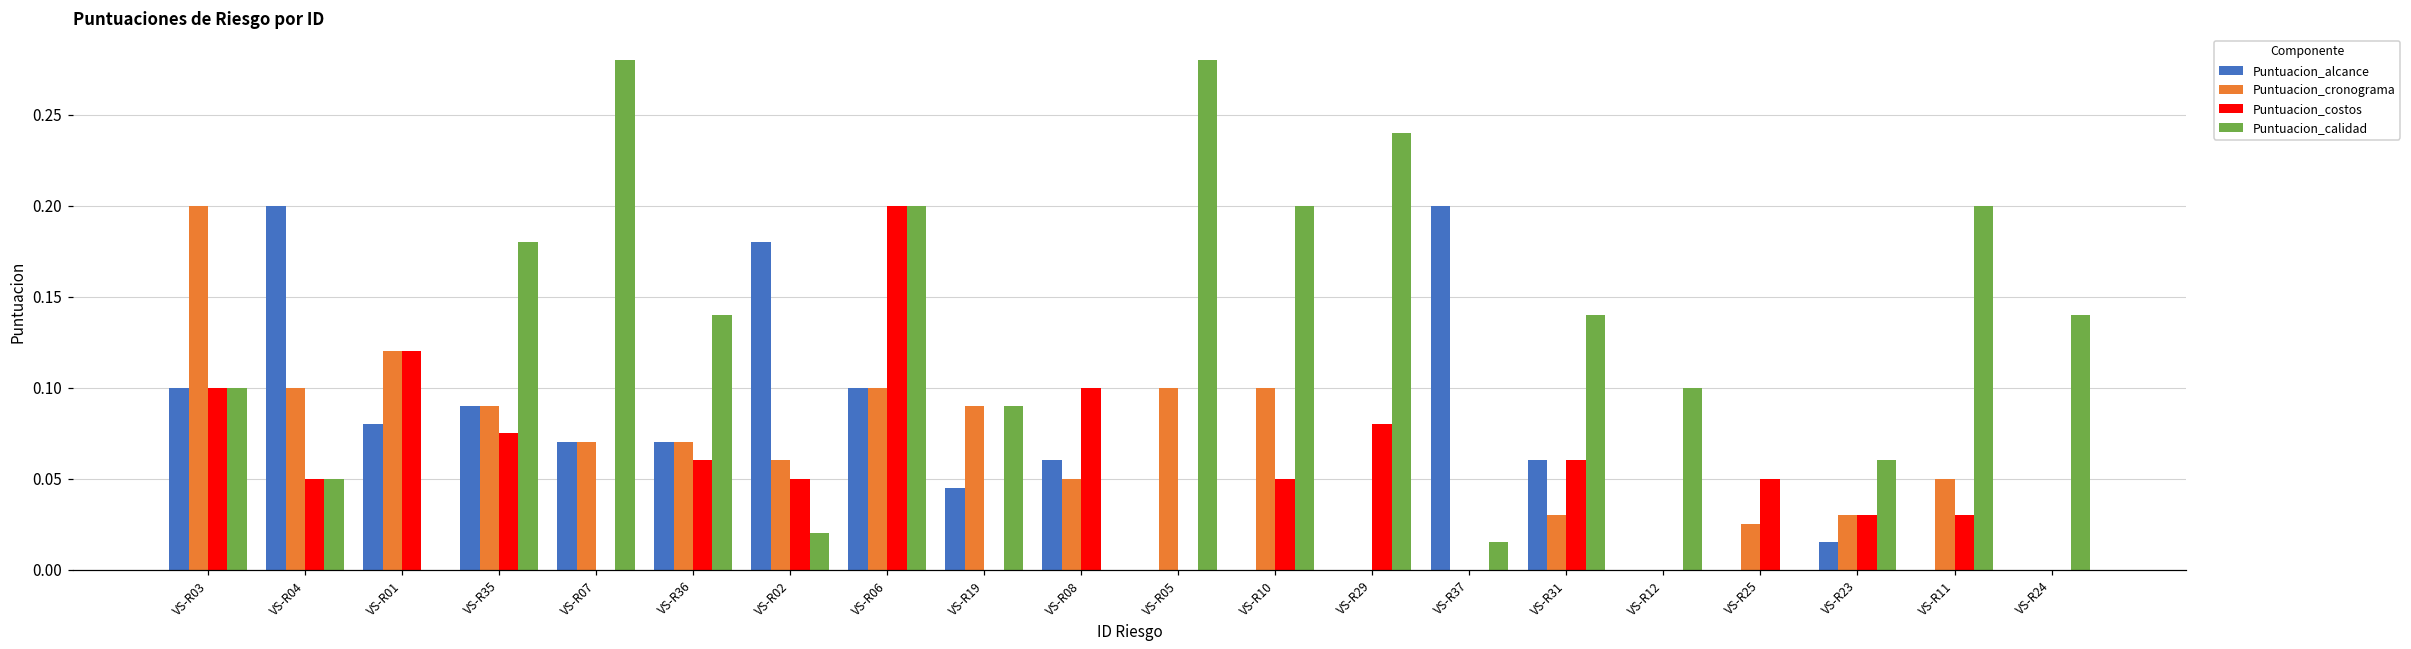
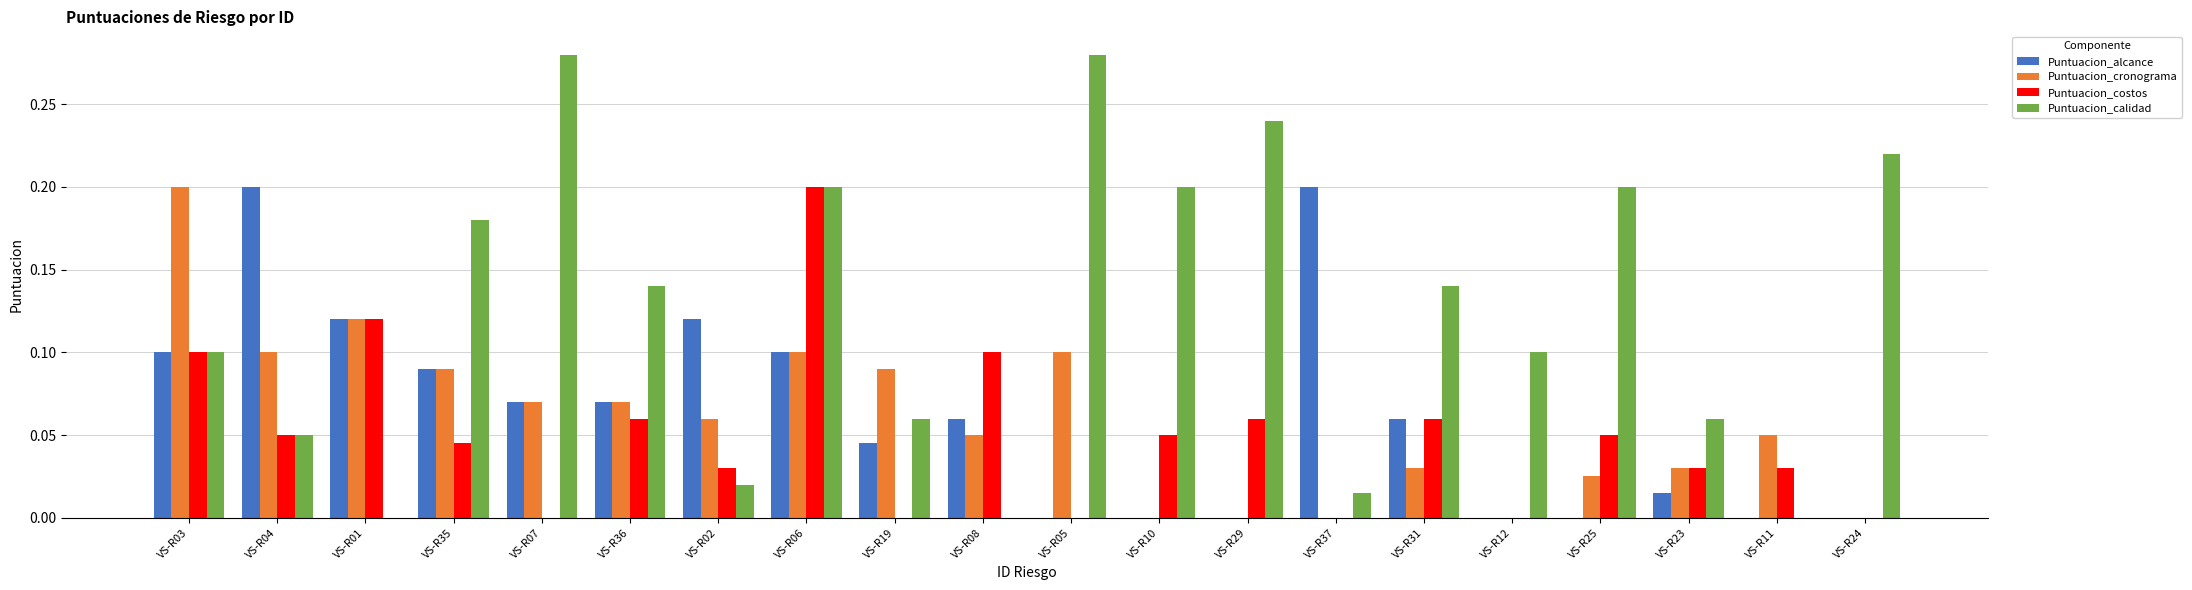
  {
    "Puntuacion_alcance": {
      "VS-R03": 0.10,
      "VS-R04": 0.20,
-     "VS-R01": 0.08,
+     "VS-R01": 0.12,
      "VS-R35": 0.09,
      "VS-R07": 0.07,
      "VS-R36": 0.07,
-     "VS-R02": 0.18,
+     "VS-R02": 0.12,
      "VS-R06": 0.10,
      "VS-R19": 0.045,
      "VS-R08": 0.06,
      "VS-R05": 0.00,
      "VS-R10": 0.00,
      "VS-R29": 0.00,
      "VS-R37": 0.20,
      "VS-R31": 0.06,
      "VS-R12": 0.00,
      "VS-R25": 0.00,
      "VS-R23": 0.015,
      "VS-R11": 0.00,
      "VS-R24": 0.00
    },
    "Puntuacion_cronograma": {
      "VS-R03": 0.2,
      "VS-R04": 0.1,
      "VS-R01": 0.120,
      "VS-R35": 0.090,
      "VS-R07": 0.070,
      "VS-R36": 0.070,
      "VS-R02": 0.060,
      "VS-R06": 0.1,
      "VS-R19": 0.090,
      "VS-R08": 0.050,
      "VS-R05": 0.1,
-     "VS-R10": 0.1,
+     "VS-R10": 0.0,
      "VS-R29": 0.0,
      "VS-R37": 0.0,
      "VS-R31": 0.030,
      "VS-R12": 0.0,
      "VS-R25": 0.025,
      "VS-R23": 0.030,
      "VS-R11": 0.050,
      "VS-R24": 0.0
    },
    "Puntuacion_costos": {
      "VS-R03": 0.100,
      "VS-R04": 0.050,
      "VS-R01": 0.120,
-     "VS-R35": 0.075,
+     "VS-R35": 0.045,
      "VS-R07": 0.000,
      "VS-R36": 0.060,
-     "VS-R02": 0.05,
+     "VS-R02": 0.03,
      "VS-R06": 0.200,
      "VS-R19": 0.000,
      "VS-R08": 0.100,
      "VS-R05": 0.000,
      "VS-R10": 0.050,
-     "VS-R29": 0.08,
+     "VS-R29": 0.06,
      "VS-R37": 0.000,
      "VS-R31": 0.060,
      "VS-R12": 0.000,
      "VS-R25": 0.050,
      "VS-R23": 0.030,
      "VS-R11": 0.030,
      "VS-R24": 0.000
    },
    "Puntuacion_calidad": {
      "VS-R03": 0.10,
      "VS-R04": 0.05,
      "VS-R01": 0.00,
      "VS-R35": 0.18,
      "VS-R07": 0.28,
      "VS-R36": 0.14,
      "VS-R02": 0.02,
      "VS-R06": 0.20,
-     "VS-R19": 0.09,
+     "VS-R19": 0.06,
      "VS-R08": 0.00,
      "VS-R05": 0.28,
      "VS-R10": 0.20,
      "VS-R29": 0.24,
      "VS-R37": 0.015,
      "VS-R31": 0.14,
      "VS-R12": 0.10,
-     "VS-R25": 0.0,
+     "VS-R25": 0.2,
      "VS-R23": 0.06,
-     "VS-R11": 0.2,
-     "VS-R24": 0.14
+     "VS-R11": 0.0,
+     "VS-R24": 0.22
    }
  }
